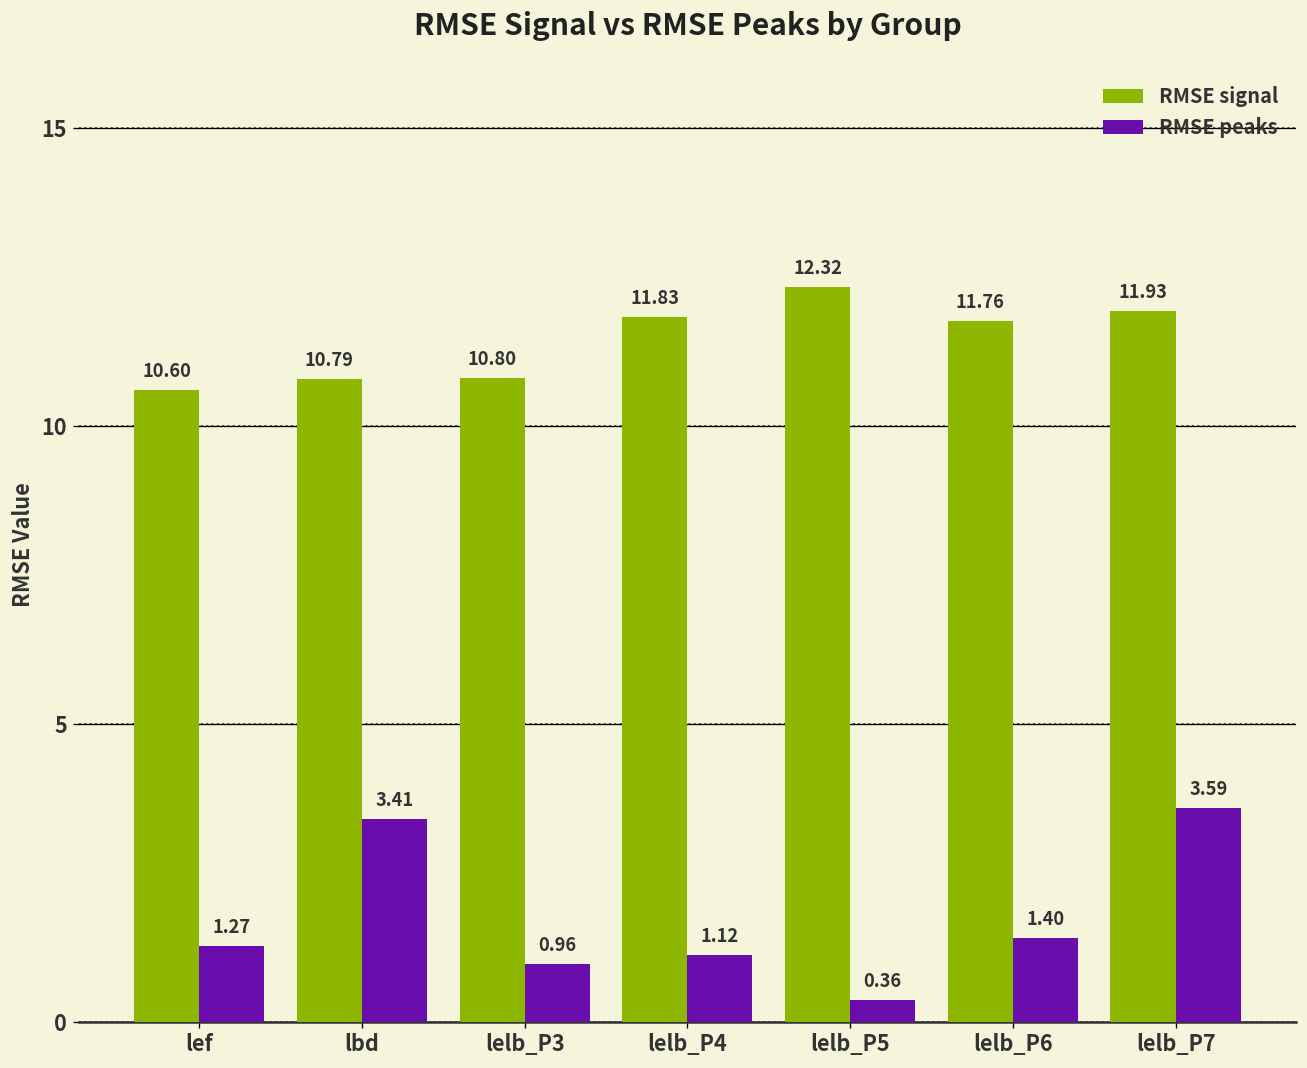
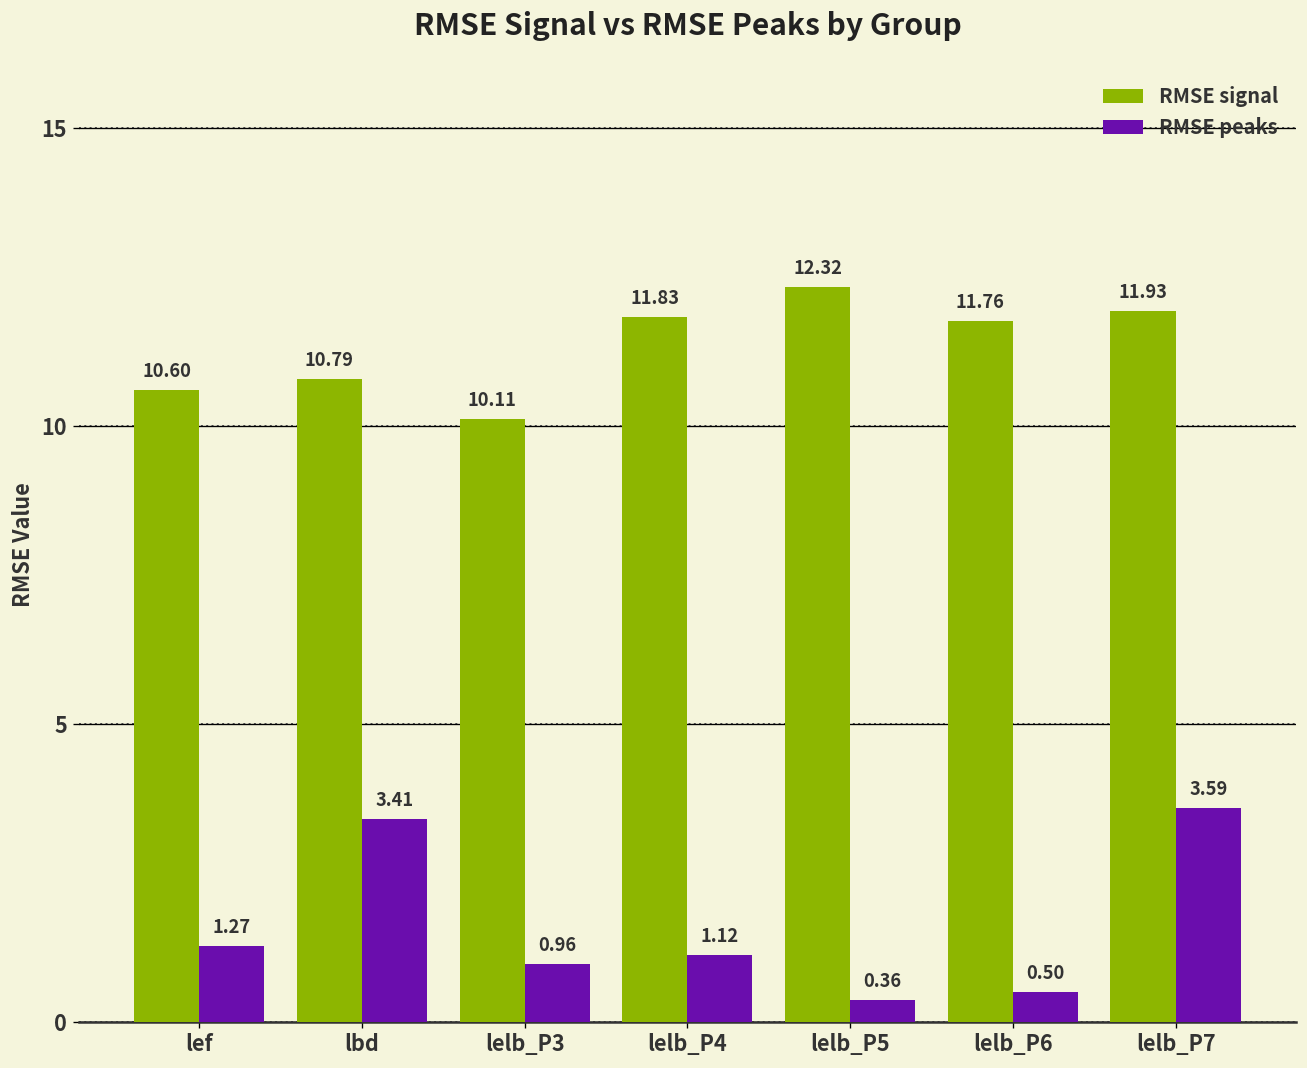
  {
    "RMSE signal": {
      "lef": 10.60,
      "lbd": 10.79,
-     "lelb_P3": 10.80,
+     "lelb_P3": 10.11,
      "lelb_P4": 11.83,
      "lelb_P5": 12.32,
      "lelb_P6": 11.76,
      "lelb_P7": 11.93
    },
    "RMSE peaks": {
      "lef": 1.27,
      "lbd": 3.41,
      "lelb_P3": 0.96,
      "lelb_P4": 1.12,
      "lelb_P5": 0.36,
-     "lelb_P6": 1.40,
+     "lelb_P6": 0.50,
      "lelb_P7": 3.59
    }
  }
